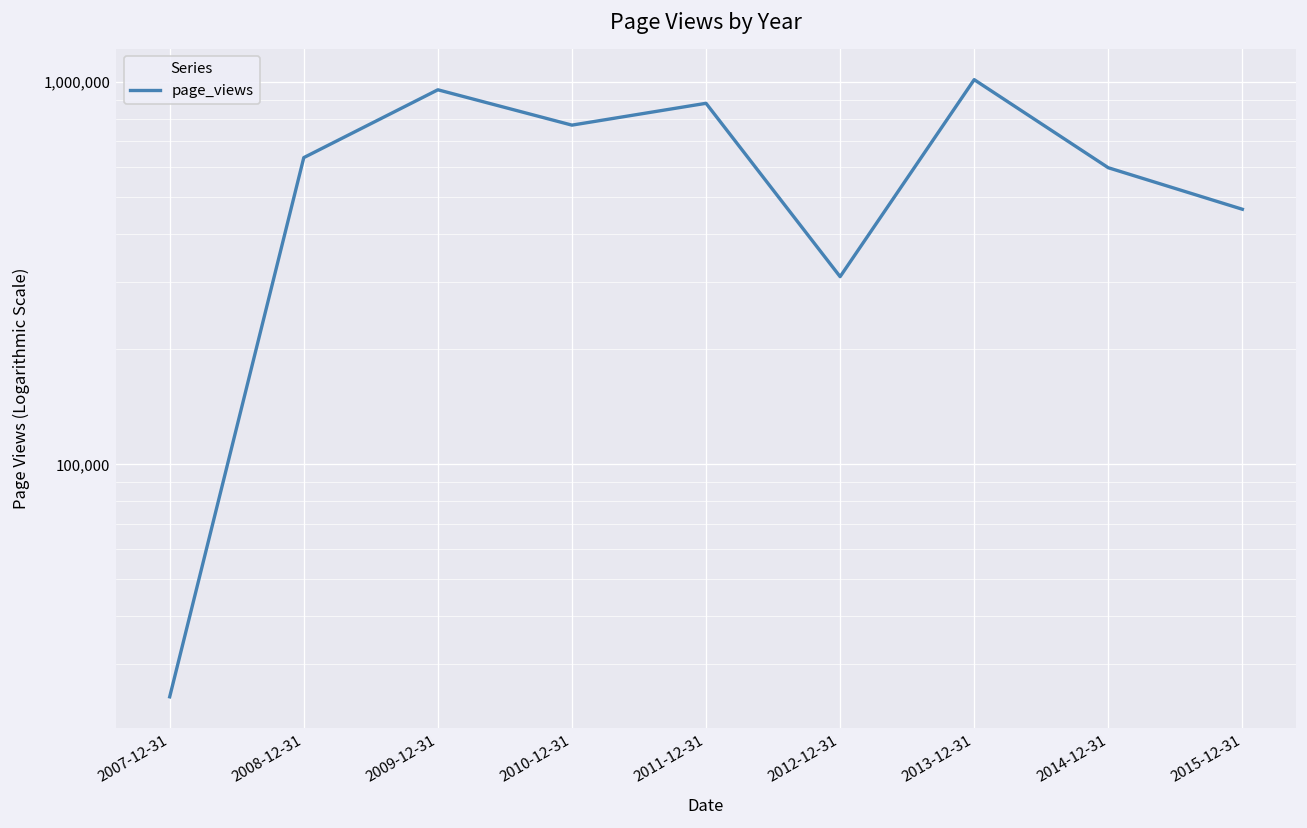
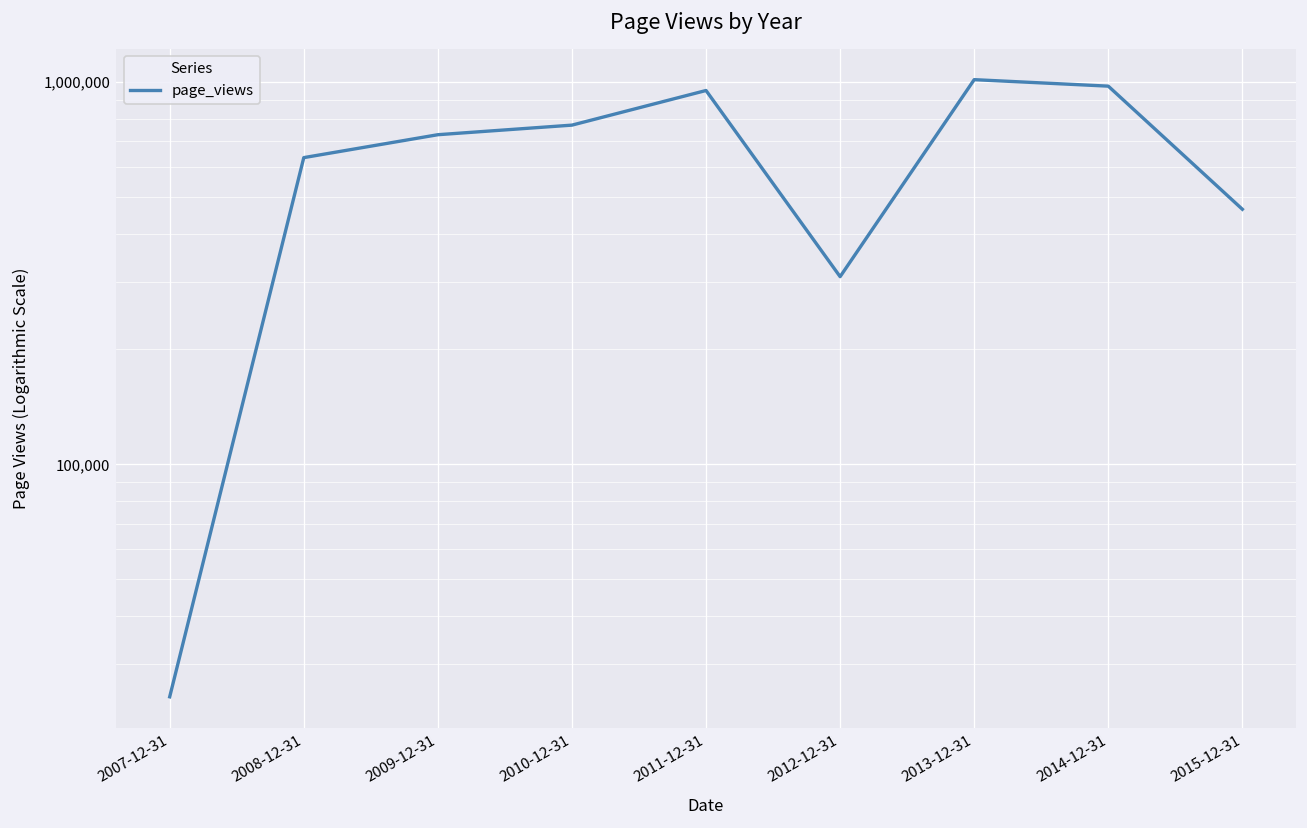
  {
    "2007-12-31": "25,000",
    "2008-12-31": "630,000",
-   "2009-12-31": "960,000",
+   "2009-12-31": "730,000",
    "2010-12-31": "770,000",
-   "2011-12-31": "880,000",
+   "2011-12-31": "950,000",
    "2012-12-31": "310,000",
    "2013-12-31": "1,020,000",
-   "2014-12-31": "600,000",
+   "2014-12-31": "980,000",
    "2015-12-31": "470,000"
  }
